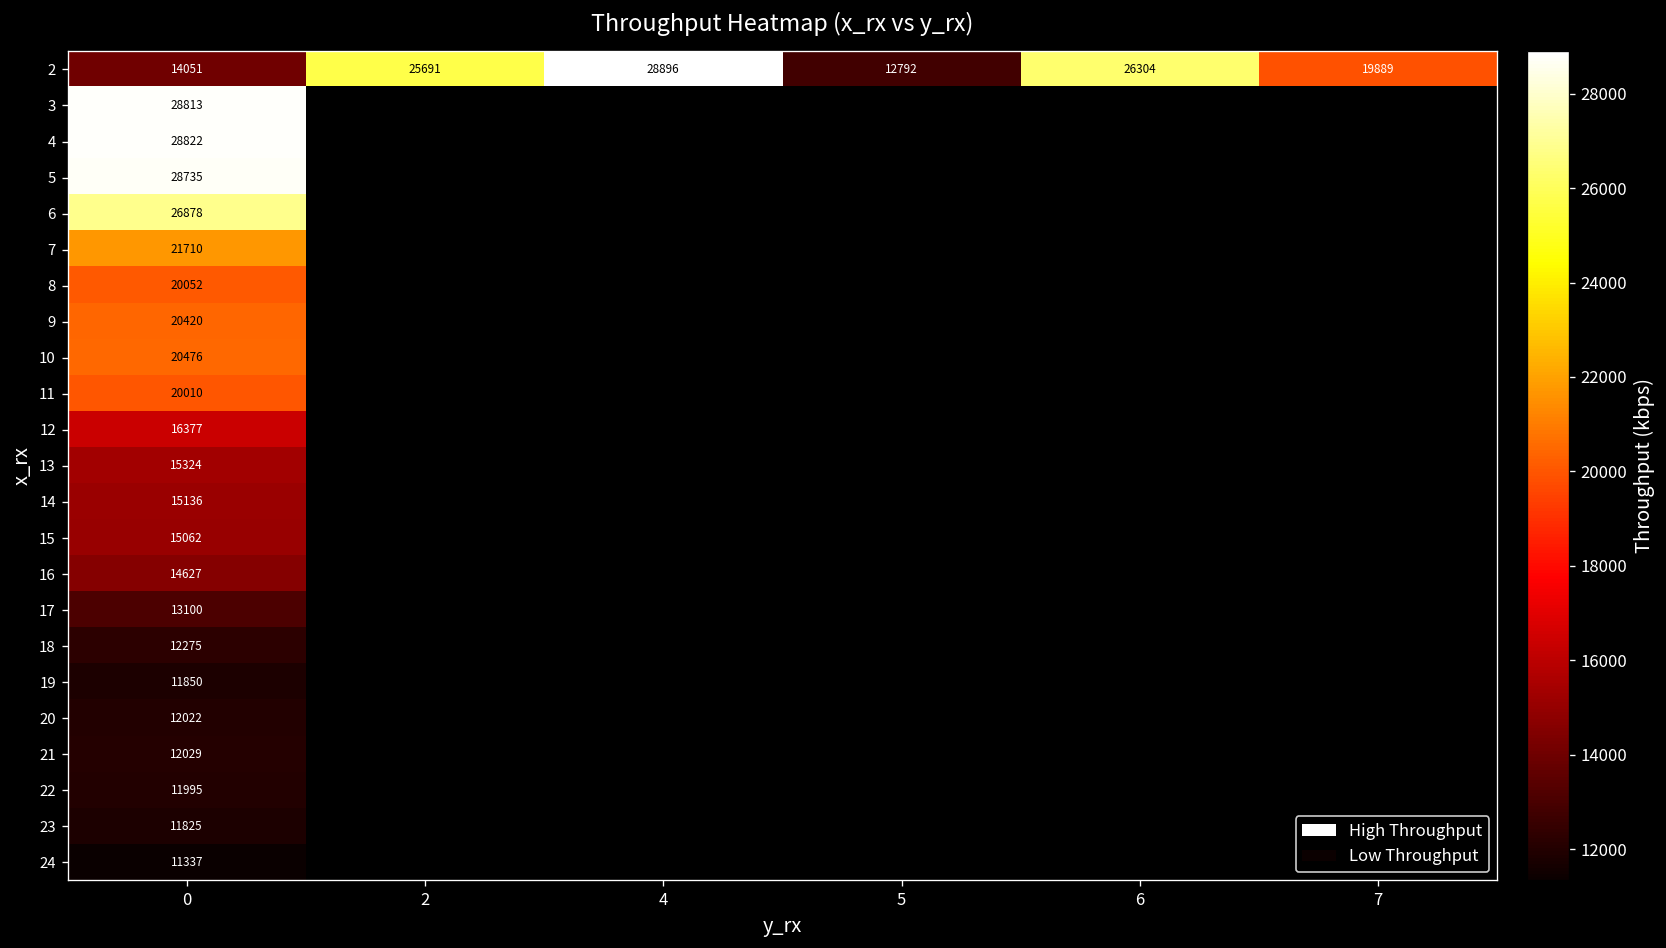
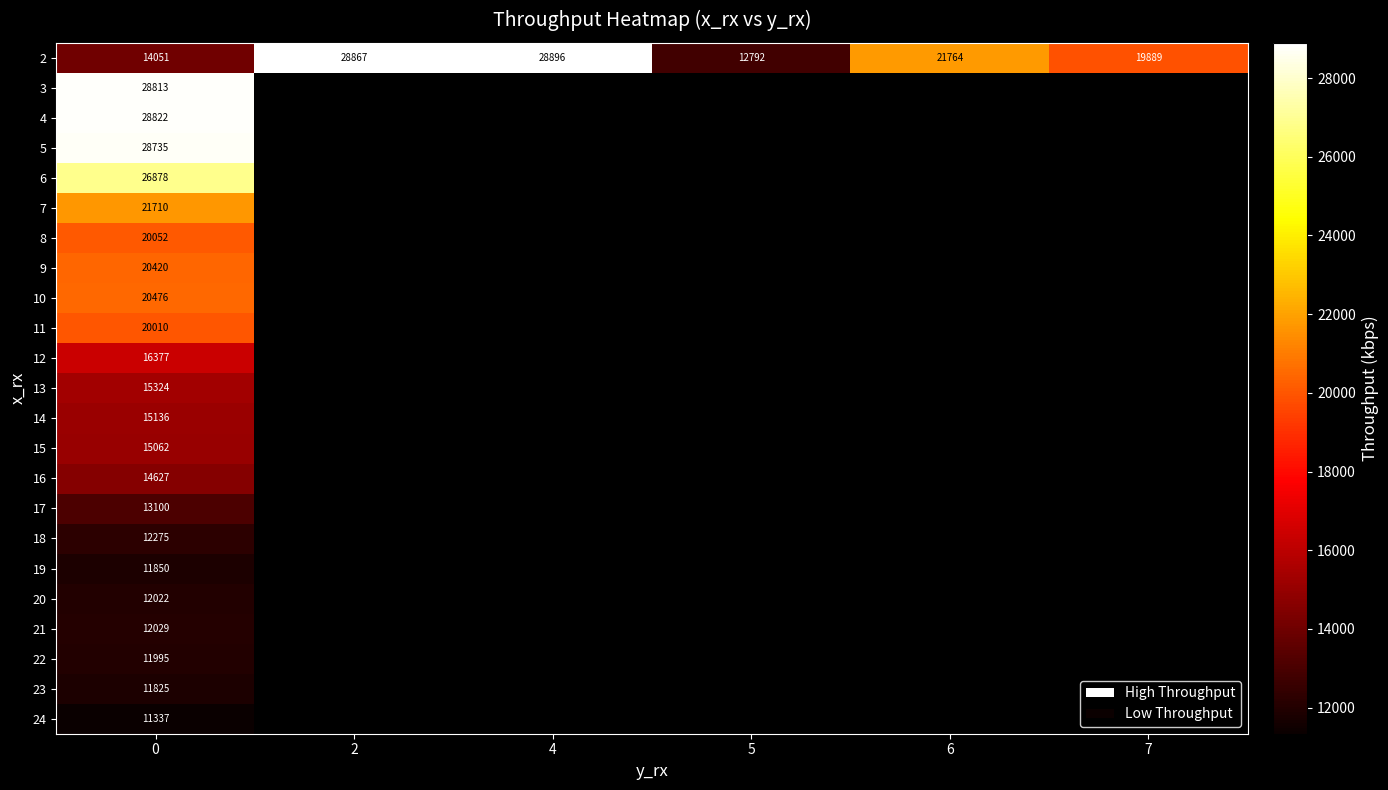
  {
    "2": {
      "0": 14051,
-     "2": 25691,
+     "2": 28867,
      "4": 28896,
      "5": 12792,
-     "6": 26304,
+     "6": 21764,
      "7": 19889
    },
    "3": {
      "0": 28813
    },
    "4": {
      "0": 28822
    },
    "5": {
      "0": 28735
    },
    "6": {
      "0": 26878
    },
    "7": {
      "0": 21710
    },
    "8": {
      "0": 20052
    },
    "9": {
      "0": 20420
    },
    "10": {
      "0": 20476
    },
    "11": {
      "0": 20010
    },
    "12": {
      "0": 16377
    },
    "13": {
      "0": 15324
    },
    "14": {
      "0": 15136
    },
    "15": {
      "0": 15062
    },
    "16": {
      "0": 14627
    },
    "17": {
      "0": 13100
    },
    "18": {
      "0": 12275
    },
    "19": {
      "0": 11850
    },
    "20": {
      "0": 12022
    },
    "21": {
      "0": 12029
    },
    "22": {
      "0": 11995
    },
    "23": {
      "0": 11825
    },
    "24": {
      "0": 11337
    }
  }
